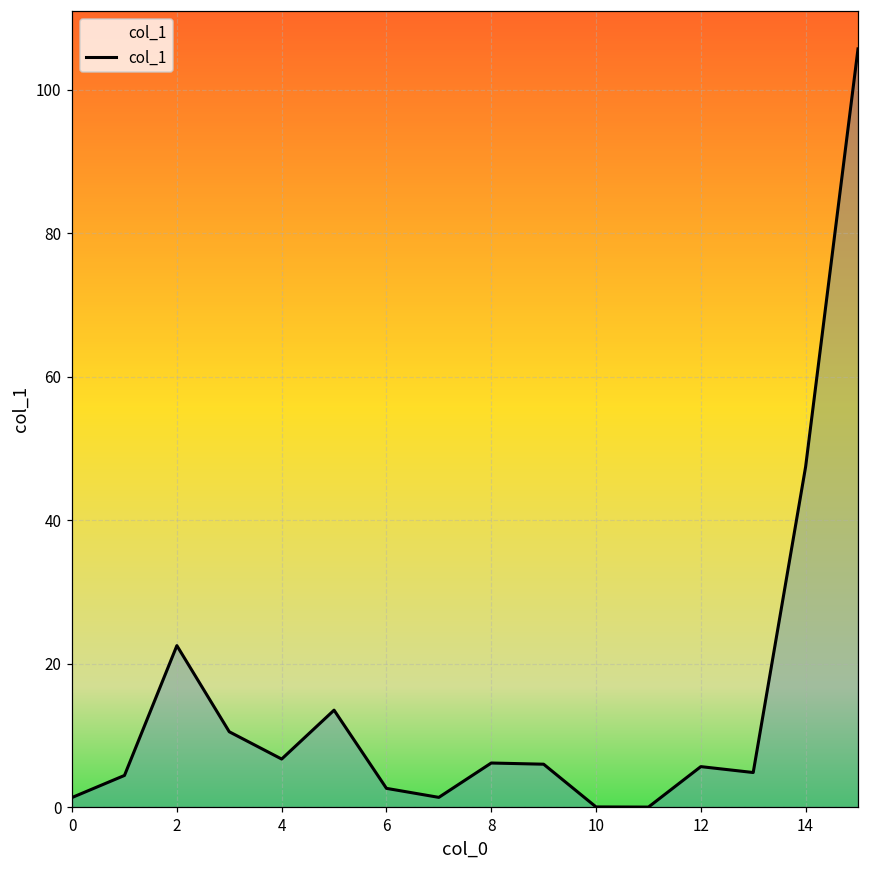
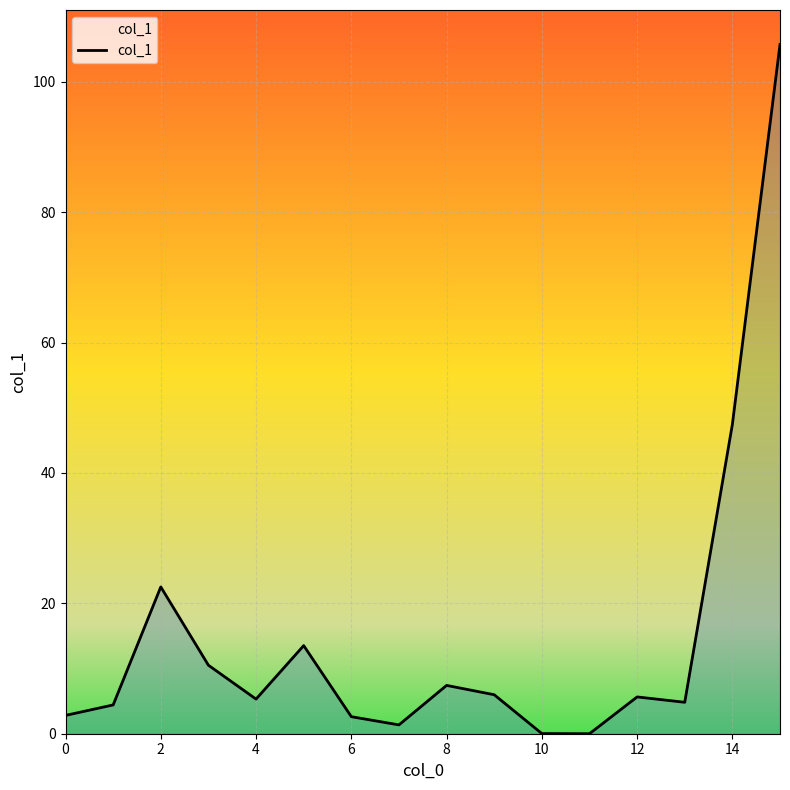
  {
-   "0": 1,
+   "0": 3,
    "2": 23,
-   "4": 7,
+   "4": 5,
    "6": 3,
-   "8": 6,
+   "8": 7,
    "10": 0,
    "12": 6,
    "14": 47
  }
